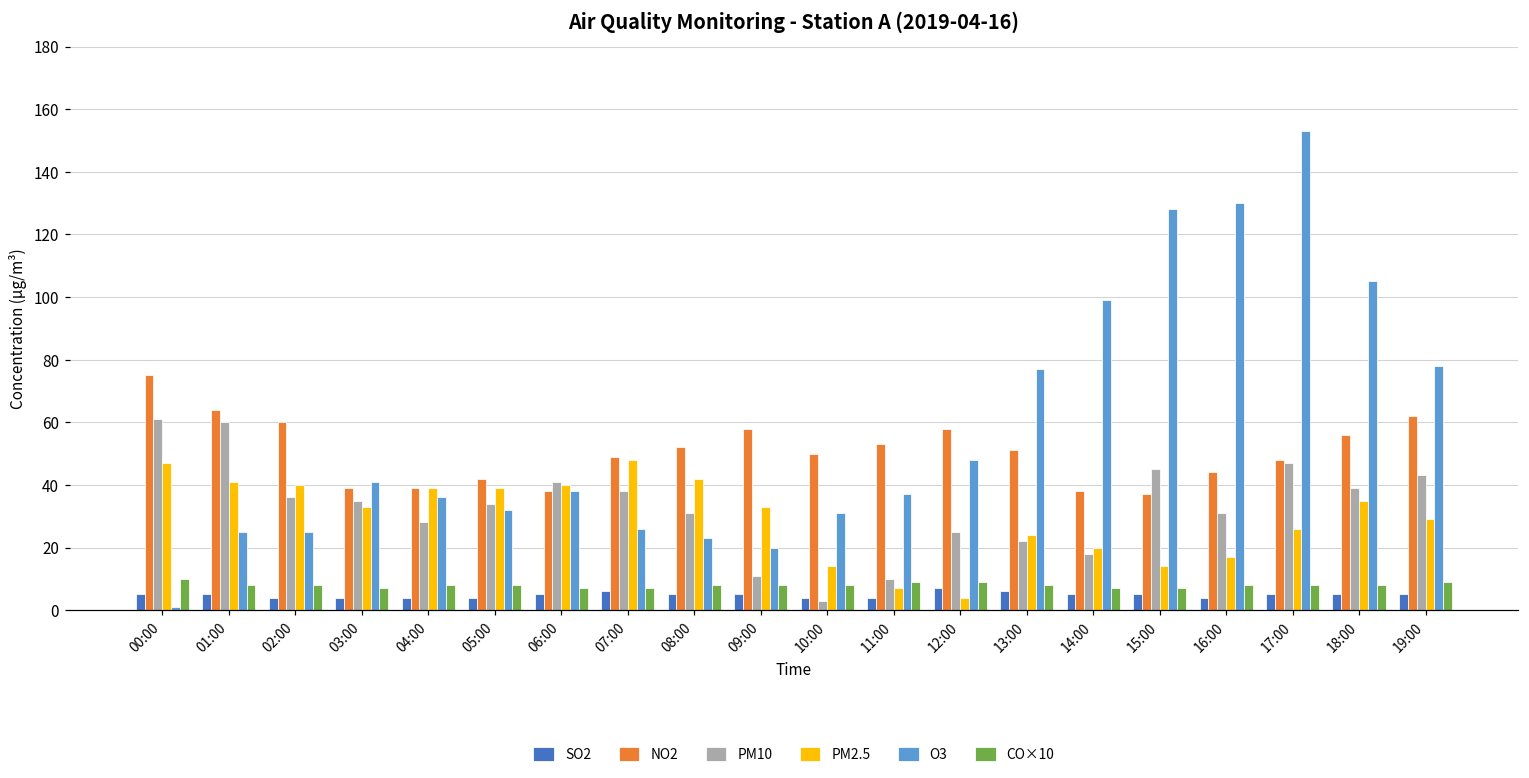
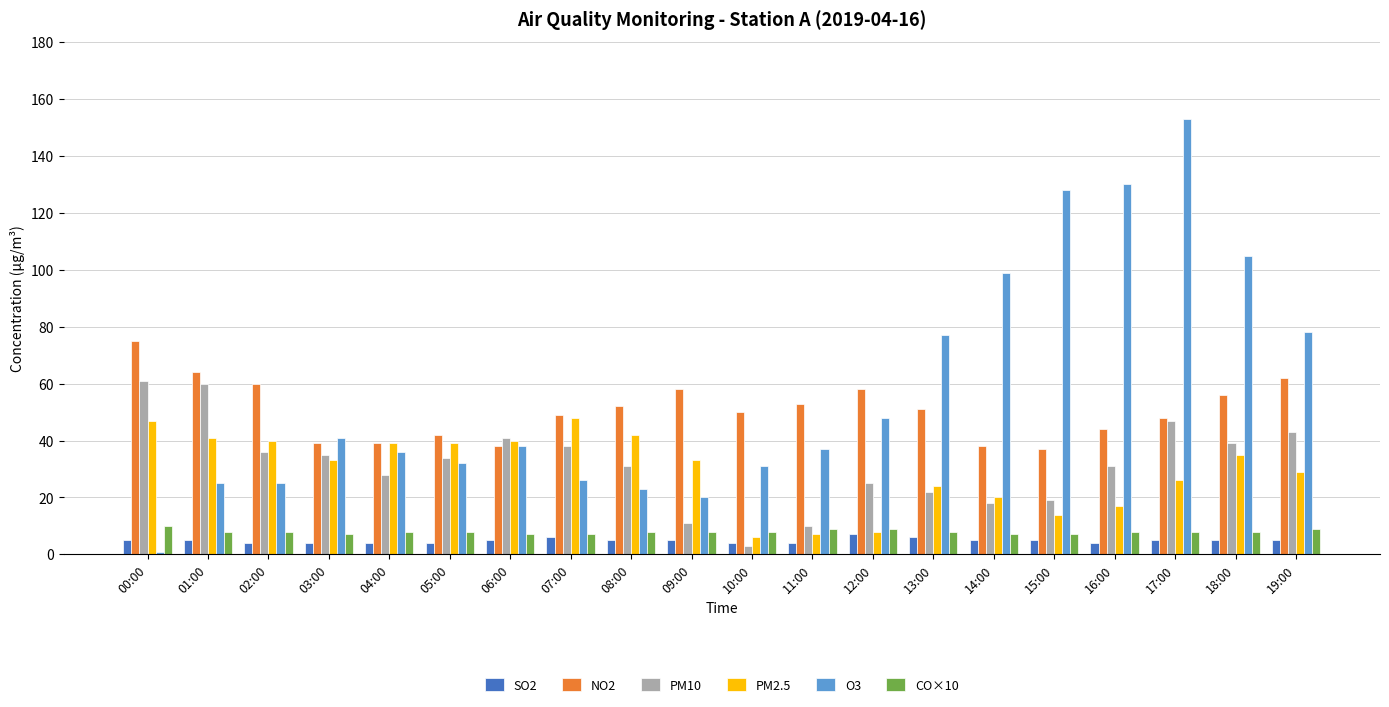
  {
    "NO2": {
      "00:00": 75,
      "01:00": 64,
      "02:00": 60,
      "03:00": 39,
      "04:00": 39,
      "05:00": 42,
      "06:00": 38,
      "07:00": 49,
      "08:00": 52,
      "09:00": 58,
      "10:00": 50,
      "11:00": 53,
      "12:00": 58,
      "13:00": 51,
      "14:00": 38,
      "15:00": 37,
      "16:00": 44,
      "17:00": 48,
      "18:00": 56,
      "19:00": 62
    },
    "PM10": {
      "00:00": 61,
      "01:00": 60,
      "02:00": 36,
      "03:00": 35,
      "04:00": 28,
      "05:00": 34,
      "06:00": 41,
      "07:00": 38,
      "08:00": 31,
      "09:00": 11,
      "10:00": 3,
      "11:00": 10,
      "12:00": 25,
      "13:00": 22,
      "14:00": 18,
-     "15:00": 45,
+     "15:00": 19,
      "16:00": 31,
      "17:00": 47,
      "18:00": 39,
      "19:00": 43
    },
    "PM2.5": {
      "00:00": 47,
      "01:00": 41,
      "02:00": 40,
      "03:00": 33,
      "04:00": 39,
      "05:00": 39,
      "06:00": 40,
      "07:00": 48,
      "08:00": 42,
      "09:00": 33,
-     "10:00": 14,
+     "10:00": 6,
      "11:00": 7,
-     "12:00": 4,
+     "12:00": 8,
      "13:00": 24,
      "14:00": 20,
      "15:00": 14,
      "16:00": 17,
      "17:00": 26,
      "18:00": 35,
      "19:00": 29
    },
    "CO×10": {
      "00:00": 10,
      "01:00": 8,
      "02:00": 8,
      "03:00": 7,
      "04:00": 8,
      "05:00": 8,
      "06:00": 7,
      "07:00": 7,
      "08:00": 8,
      "09:00": 8,
      "10:00": 8,
      "11:00": 9,
      "12:00": 9,
      "13:00": 8,
      "14:00": 7,
      "15:00": 7,
      "16:00": 8,
      "17:00": 8,
      "18:00": 8,
      "19:00": 9
    }
  }
